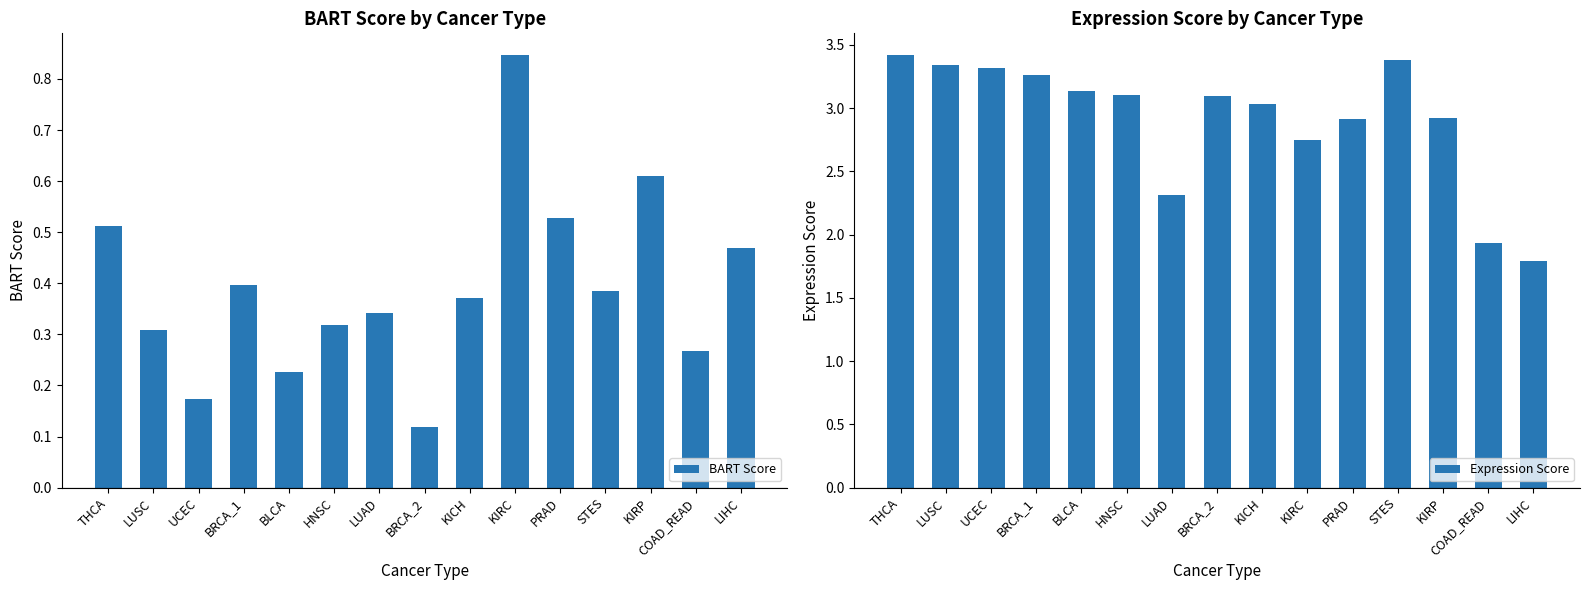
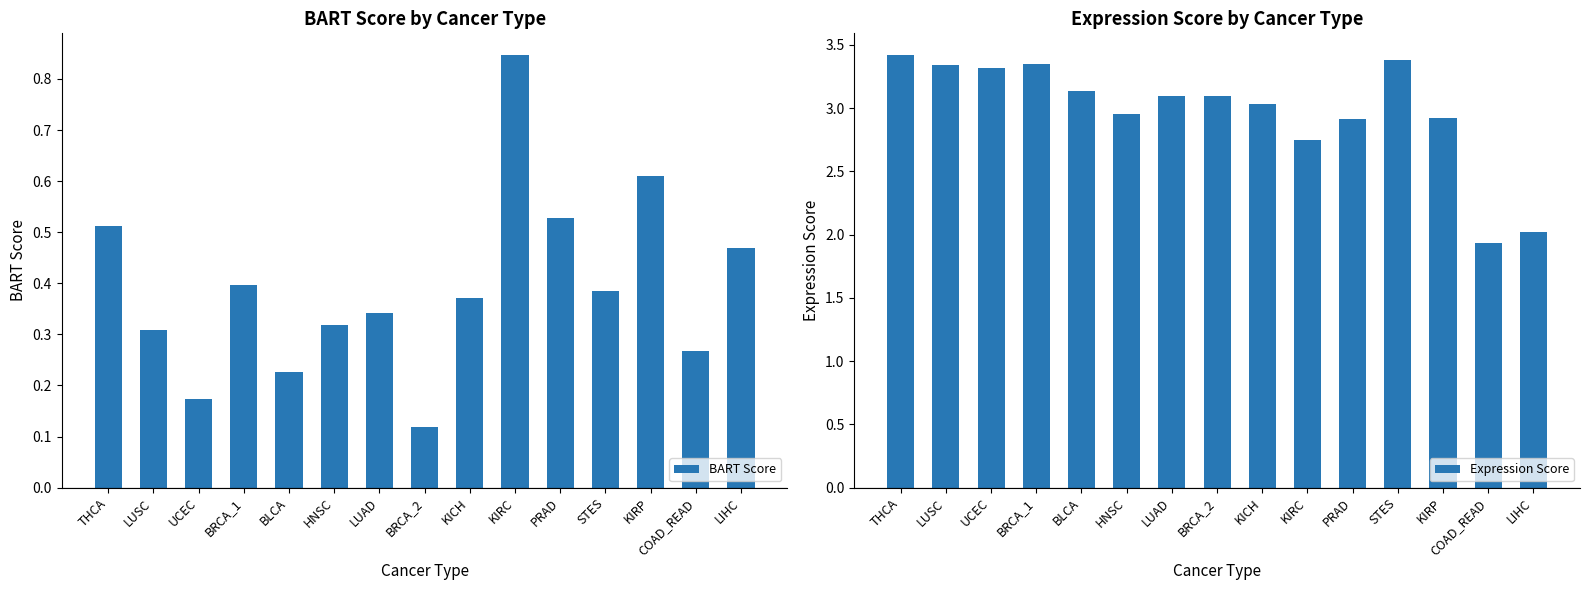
  {
    "BART Score by Cancer Type": {
      "THCA": 0.51,
      "LUSC": 0.31,
      "UCEC": 0.17,
      "BRCA_1": 0.40,
      "BLCA": 0.23,
      "HNSC": 0.32,
      "LUAD": 0.34,
      "BRCA_2": 0.12,
      "KICH": 0.37,
      "KIRC": 0.85,
      "PRAD": 0.53,
      "STES": 0.39,
      "KIRP": 0.61,
      "COAD_READ": 0.27,
      "LIHC": 0.47
    },
    "Expression Score by Cancer Type": {
      "THCA": 3.42,
      "LUSC": 3.34,
      "UCEC": 3.32,
-     "BRCA_1": 3.26,
+     "BRCA_1": 3.34,
      "BLCA": 3.14,
-     "HNSC": 3.10,
-     "LUAD": 2.31,
+     "HNSC": 2.95,
+     "LUAD": 3.09,
      "BRCA_2": 3.09,
      "KICH": 3.03,
      "KIRC": 2.75,
      "PRAD": 2.91,
      "STES": 3.38,
      "KIRP": 2.92,
      "COAD_READ": 1.93,
-     "LIHC": 1.79
+     "LIHC": 2.02
    }
  }
